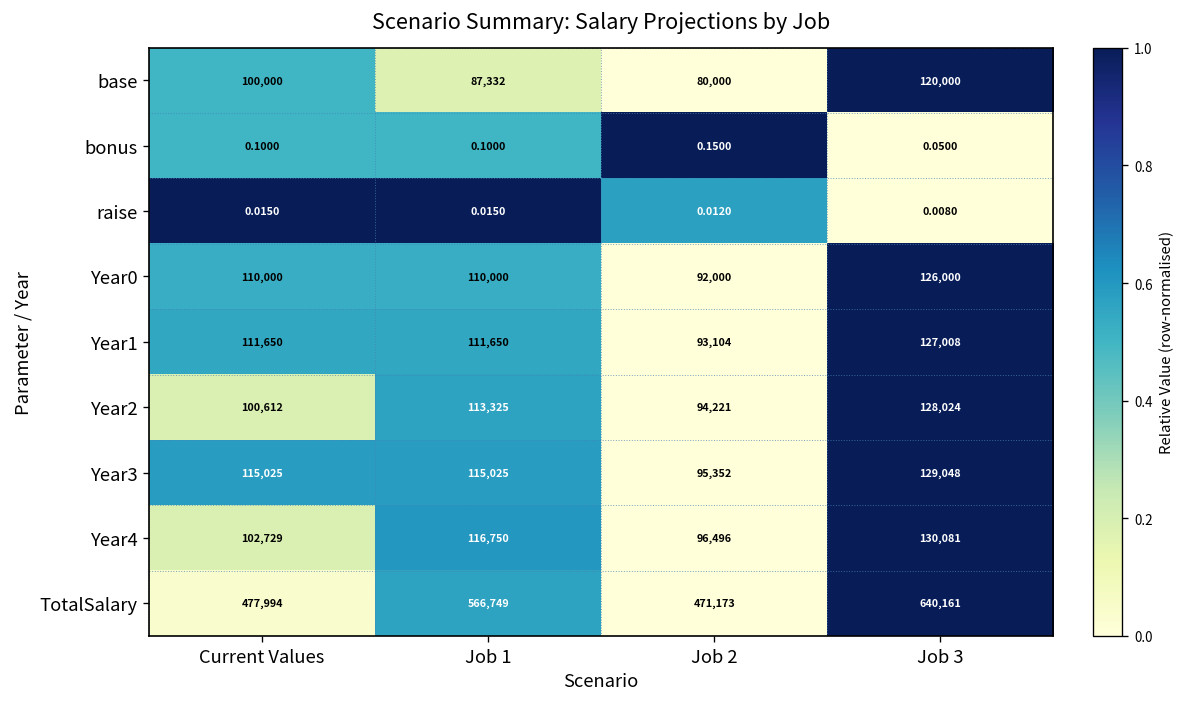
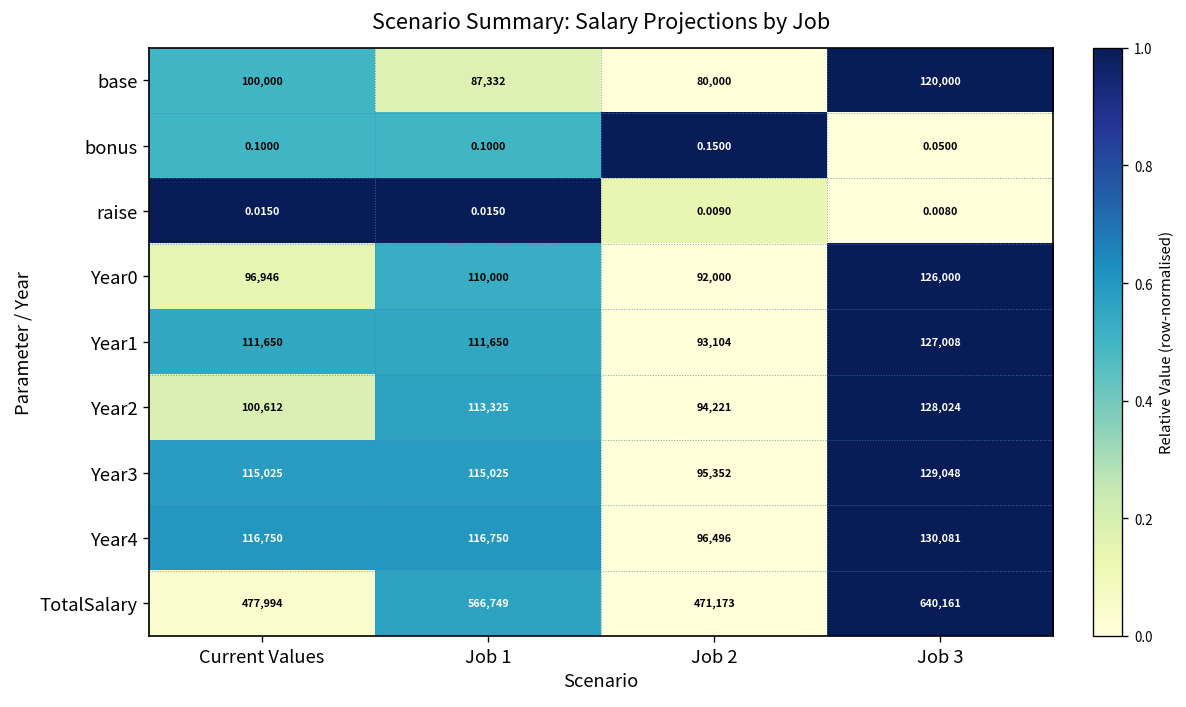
  {
    "base": {
      "Current Values": "100,000",
      "Job 1": "87,332",
      "Job 2": "80,000",
      "Job 3": "120,000"
    },
    "bonus": {
      "Current Values": "0.1000",
      "Job 1": "0.1000",
      "Job 2": "0.1500",
      "Job 3": "0.0500"
    },
    "raise": {
      "Current Values": "0.0150",
      "Job 1": "0.0150",
-     "Job 2": "0.0120",
+     "Job 2": "0.0090",
      "Job 3": "0.0080"
    },
    "Year0": {
-     "Current Values": "110,000",
+     "Current Values": "96,946",
      "Job 1": "110,000",
      "Job 2": "92,000",
      "Job 3": "126,000"
    },
    "Year1": {
      "Current Values": "111,650",
      "Job 1": "111,650",
      "Job 2": "93,104",
      "Job 3": "127,008"
    },
    "Year2": {
      "Current Values": "100,612",
      "Job 1": "113,325",
      "Job 2": "94,221",
      "Job 3": "128,024"
    },
    "Year3": {
      "Current Values": "115,025",
      "Job 1": "115,025",
      "Job 2": "95,352",
      "Job 3": "129,048"
    },
    "Year4": {
-     "Current Values": "102,729",
+     "Current Values": "116,750",
      "Job 1": "116,750",
      "Job 2": "96,496",
      "Job 3": "130,081"
    },
    "TotalSalary": {
      "Current Values": "477,994",
      "Job 1": "566,749",
      "Job 2": "471,173",
      "Job 3": "640,161"
    }
  }
